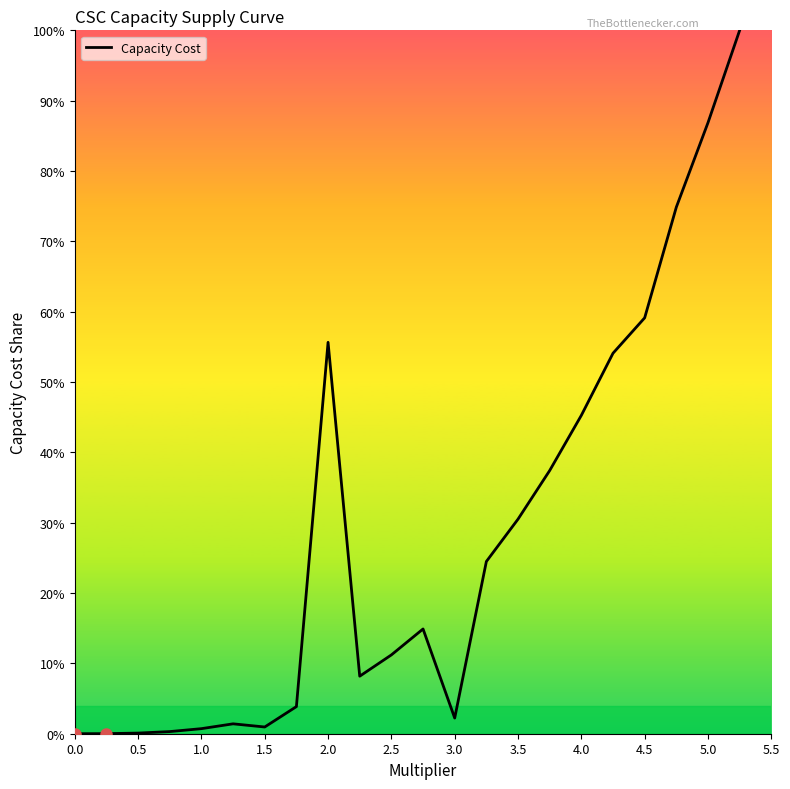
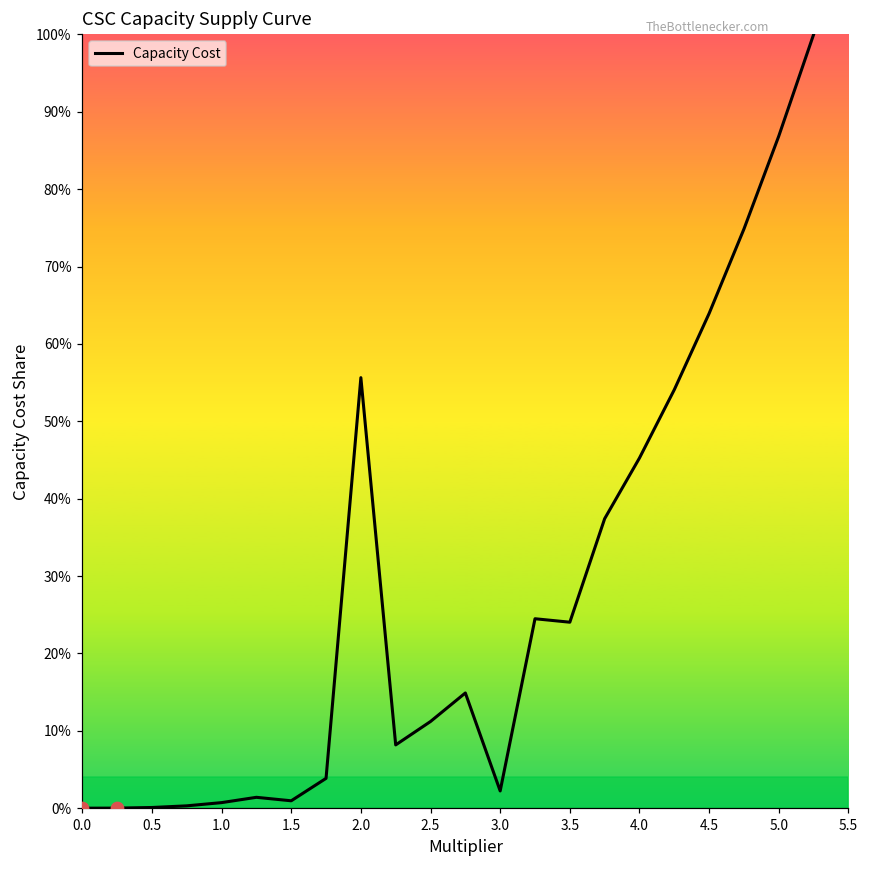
  {
    "Capacity Cost": {
      "2.0": "56%",
      "2.5": "11%",
-     "3.5": "31%",
+     "3.5": "24%",
      "4.0": "45%",
-     "4.5": "59%",
+     "4.5": "64%",
      "5.0": "87%"
    }
  }
